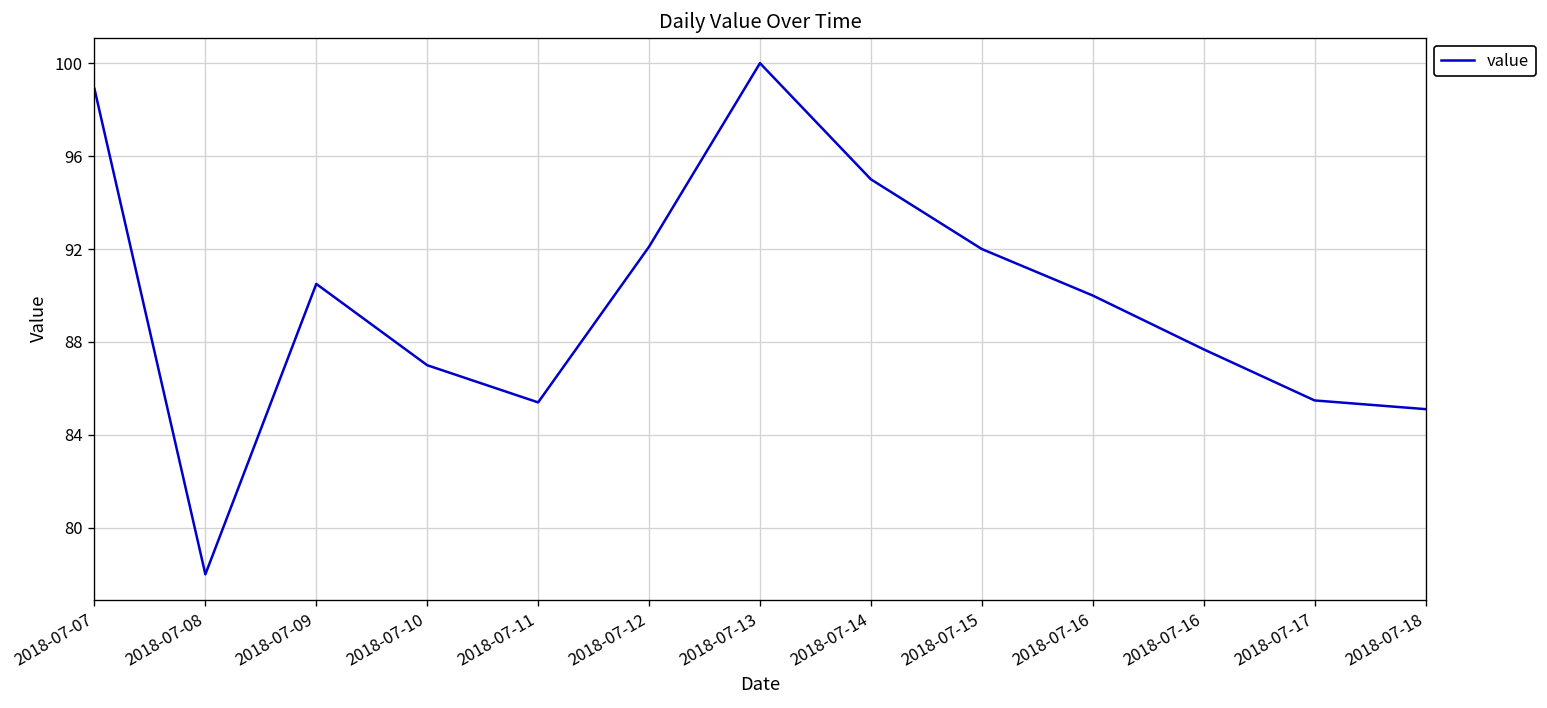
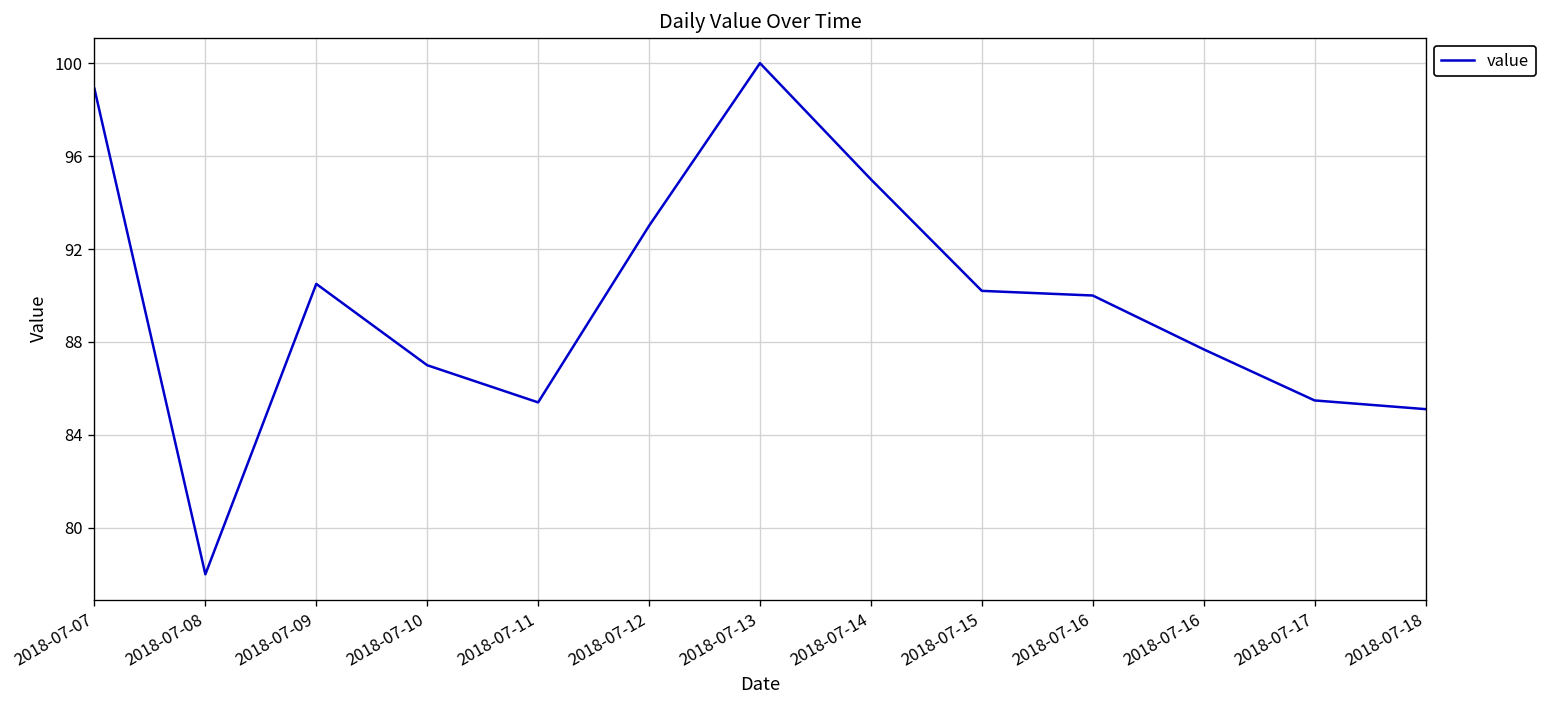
  {
    "2018-07-07": 98.9,
    "2018-07-08": 78.0,
    "2018-07-09": 90.5,
    "2018-07-10": 87.0,
    "2018-07-11": 85.4,
-   "2018-07-12": 92.1,
+   "2018-07-12": 93.0,
    "2018-07-13": 100.0,
    "2018-07-14": 95.0,
-   "2018-07-15": 92.0,
+   "2018-07-15": 90.2,
    "2018-07-17": 85.5,
    "2018-07-18": 85.1
  }
